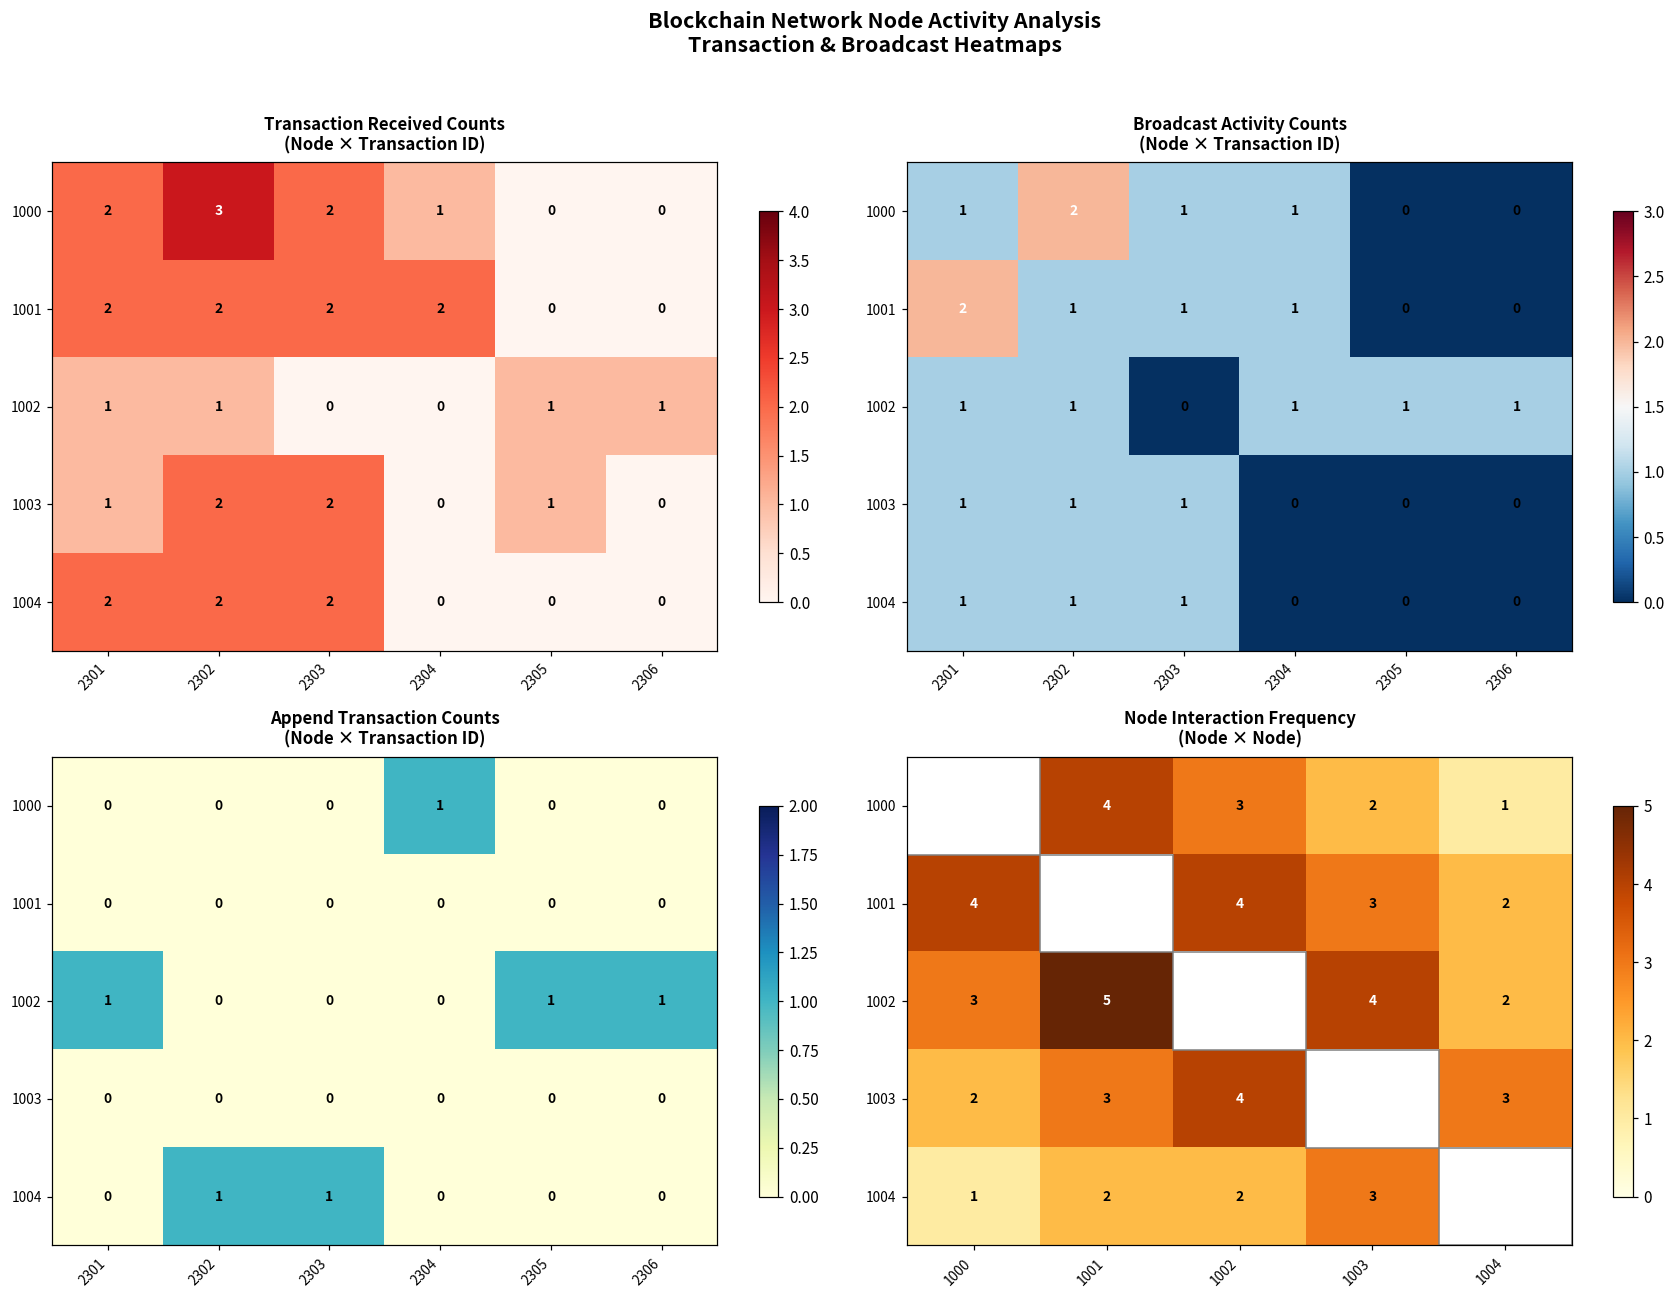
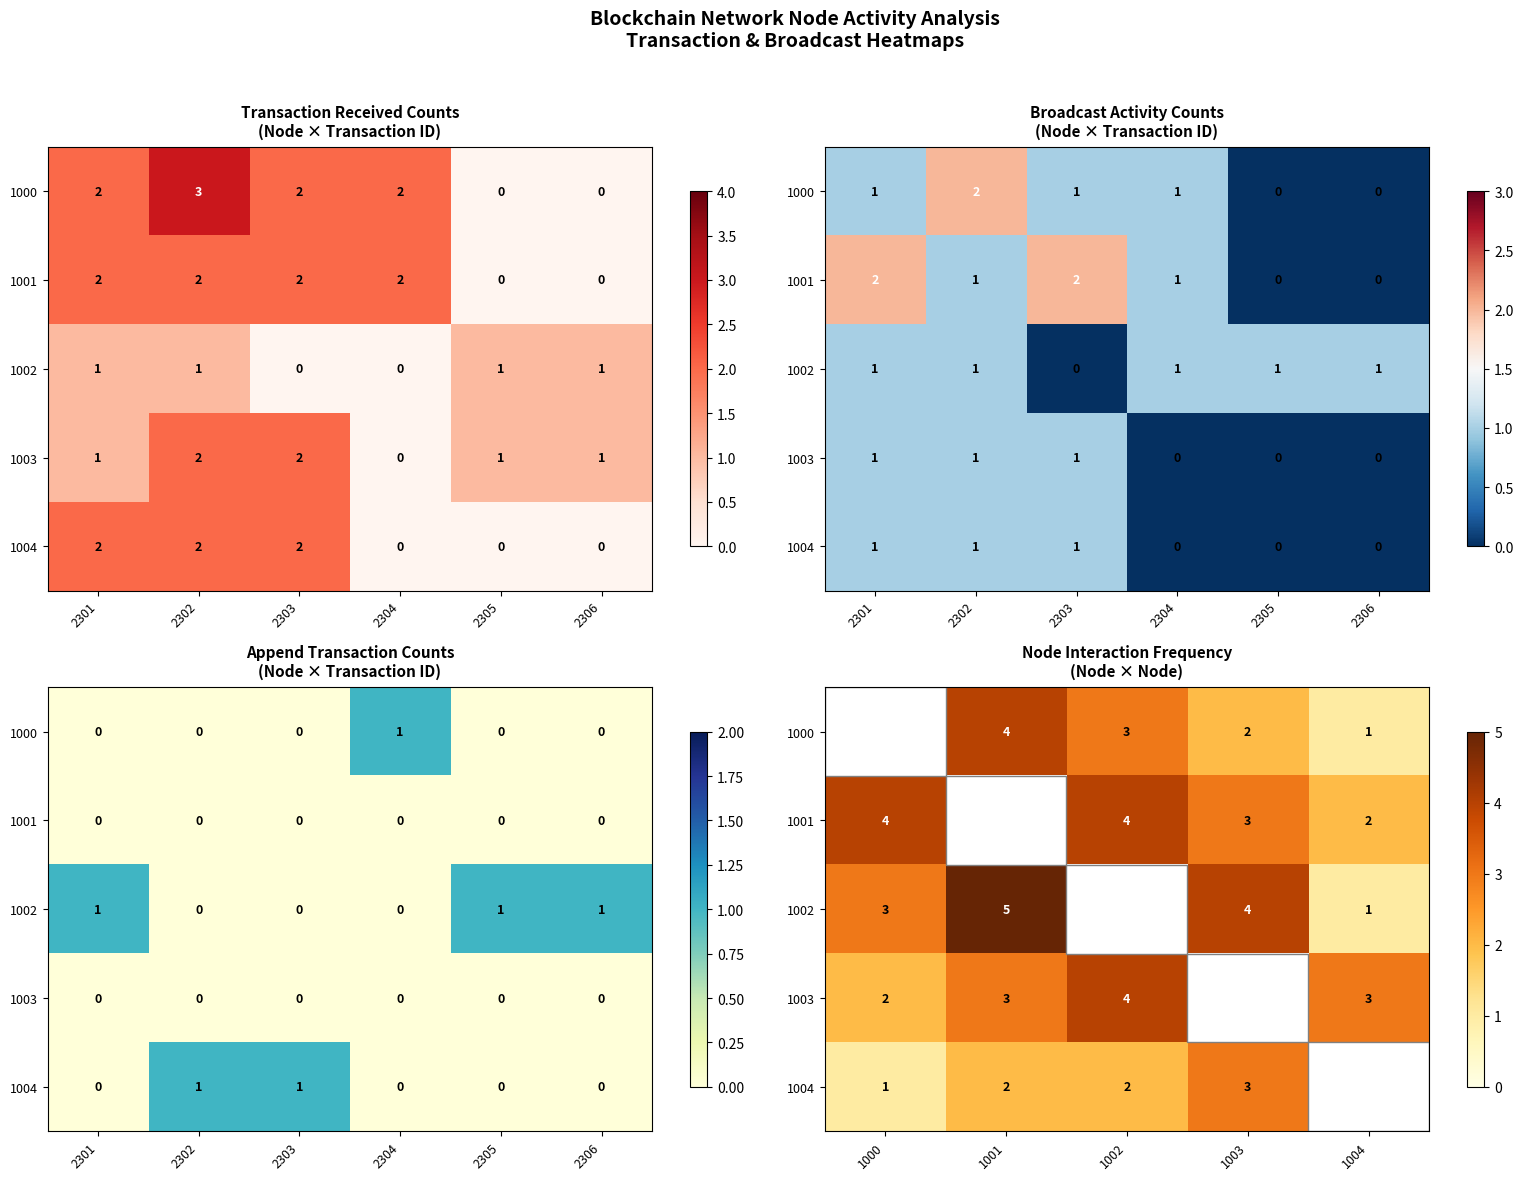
  {
    "Transaction Received Counts (Node × Transaction ID)": {
      "1000": {
        "2301": 2,
        "2302": 3,
        "2303": 2,
-       "2304": 1,
+       "2304": 2,
        "2305": 0,
        "2306": 0
      },
      "1001": {
        "2301": 2,
        "2302": 2,
        "2303": 2,
        "2304": 2,
        "2305": 0,
        "2306": 0
      },
      "1002": {
        "2301": 1,
        "2302": 1,
        "2303": 0,
        "2304": 0,
        "2305": 1,
        "2306": 1
      },
      "1003": {
        "2301": 1,
        "2302": 2,
        "2303": 2,
        "2304": 0,
        "2305": 1,
-       "2306": 0
+       "2306": 1
      },
      "1004": {
        "2301": 2,
        "2302": 2,
        "2303": 2,
        "2304": 0,
        "2305": 0,
        "2306": 0
      }
    },
    "Broadcast Activity Counts (Node × Transaction ID)": {
      "1000": {
        "2301": 1,
        "2302": 2,
        "2303": 1,
        "2304": 1,
        "2305": 0,
        "2306": 0
      },
      "1001": {
        "2301": 2,
        "2302": 1,
-       "2303": 1,
+       "2303": 2,
        "2304": 1,
        "2305": 0,
        "2306": 0
      },
      "1002": {
        "2301": 1,
        "2302": 1,
        "2303": 0,
        "2304": 1,
        "2305": 1,
        "2306": 1
      },
      "1003": {
        "2301": 1,
        "2302": 1,
        "2303": 1,
        "2304": 0,
        "2305": 0,
        "2306": 0
      },
      "1004": {
        "2301": 1,
        "2302": 1,
        "2303": 1,
        "2304": 0,
        "2305": 0,
        "2306": 0
      }
    },
    "Append Transaction Counts (Node × Transaction ID)": {
      "1000": {
        "2301": 0,
        "2302": 0,
        "2303": 0,
        "2304": 1,
        "2305": 0,
        "2306": 0
      },
      "1001": {
        "2301": 0,
        "2302": 0,
        "2303": 0,
        "2304": 0,
        "2305": 0,
        "2306": 0
      },
      "1002": {
        "2301": 1,
        "2302": 0,
        "2303": 0,
        "2304": 0,
        "2305": 1,
        "2306": 1
      },
      "1003": {
        "2301": 0,
        "2302": 0,
        "2303": 0,
        "2304": 0,
        "2305": 0,
        "2306": 0
      },
      "1004": {
        "2301": 0,
        "2302": 1,
        "2303": 1,
        "2304": 0,
        "2305": 0,
        "2306": 0
      }
    },
    "Node Interaction Frequency (Node × Node)": {
      "1000": {
        "1001": 4,
        "1002": 3,
        "1003": 2,
        "1004": 1
      },
      "1001": {
        "1000": 4,
        "1002": 4,
        "1003": 3,
        "1004": 2
      },
      "1002": {
        "1000": 3,
        "1001": 5,
        "1003": 4,
-       "1004": 2
+       "1004": 1
      },
      "1003": {
        "1000": 2,
        "1001": 3,
        "1002": 4,
        "1004": 3
      },
      "1004": {
        "1000": 1,
        "1001": 2,
        "1002": 2,
        "1003": 3
      }
    }
  }
